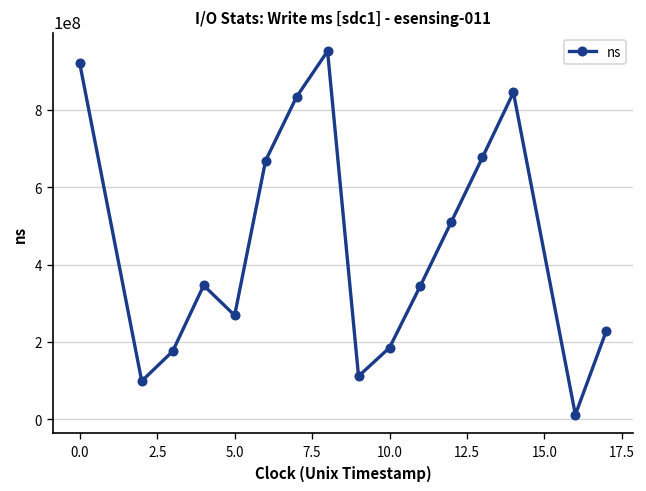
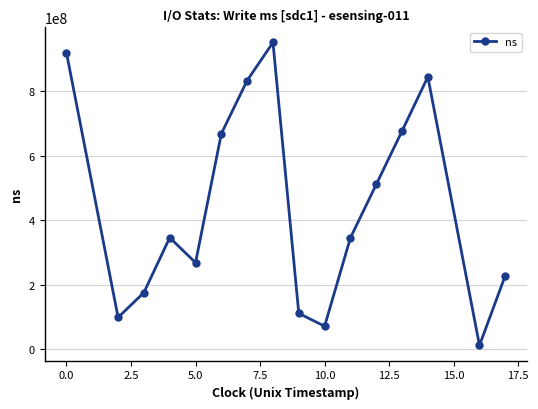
  {
    "0.0": 920000000,
    "5.0": 270000000,
-   "10.0": 190000000
+   "10.0": 70000000
  }
